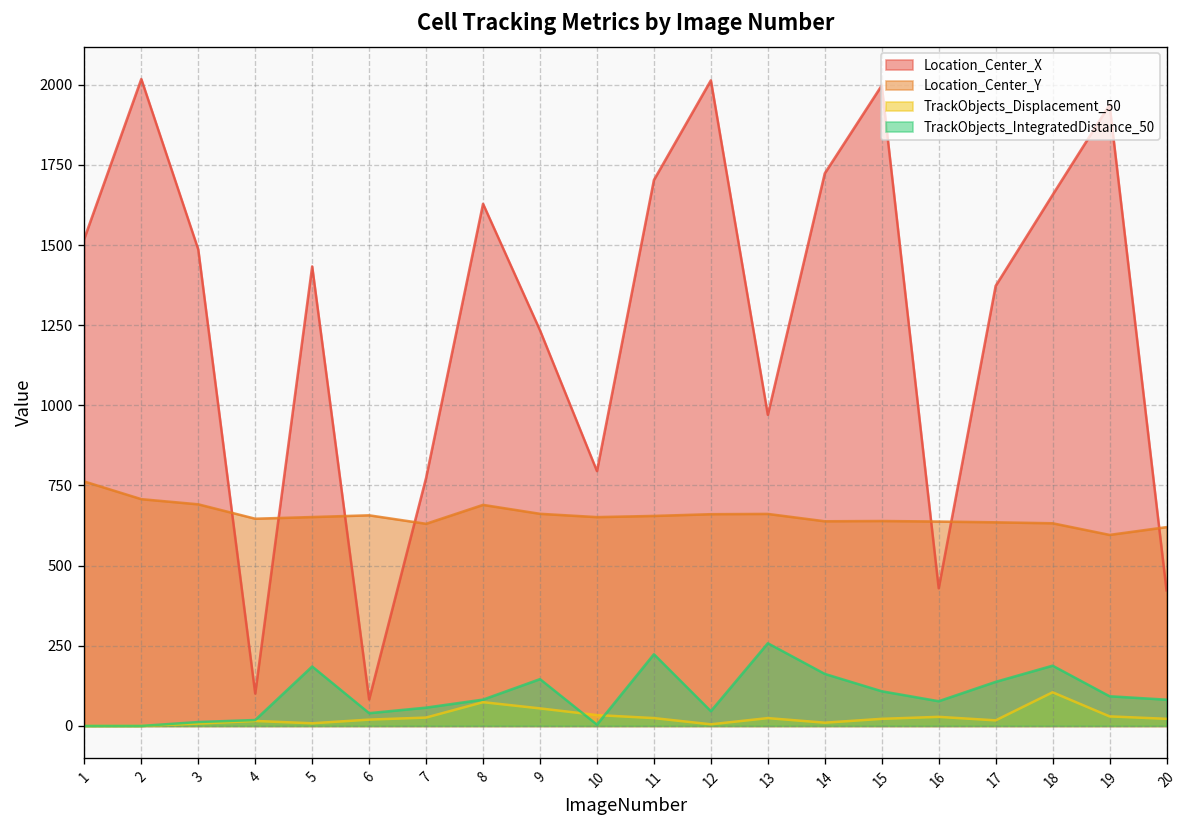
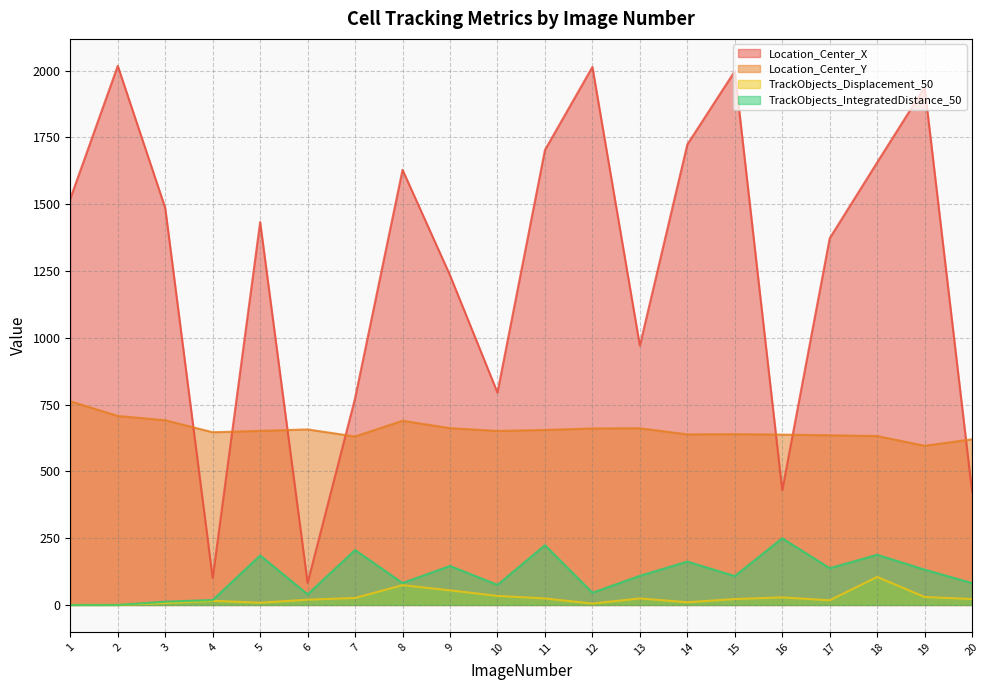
  {
    "TrackObjects_IntegratedDistance_50": {
      "5": 190,
      "6": 40,
-     "7": 60,
+     "7": 210,
      "9": 150,
-     "10": 0,
+     "10": 80,
      "11": 220,
      "12": 50,
-     "13": 260,
+     "13": 110,
      "14": 160,
      "15": 110,
-     "16": 80,
+     "16": 250,
      "17": 140,
      "18": 190,
-     "19": 90,
+     "19": 130,
      "20": 80
    }
  }
